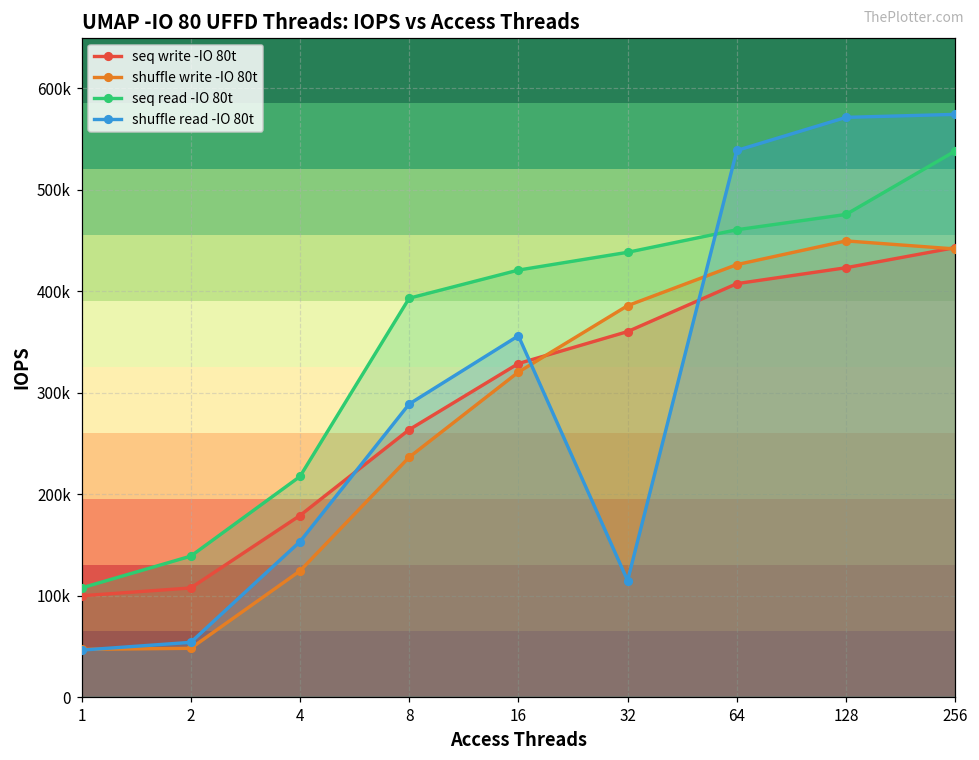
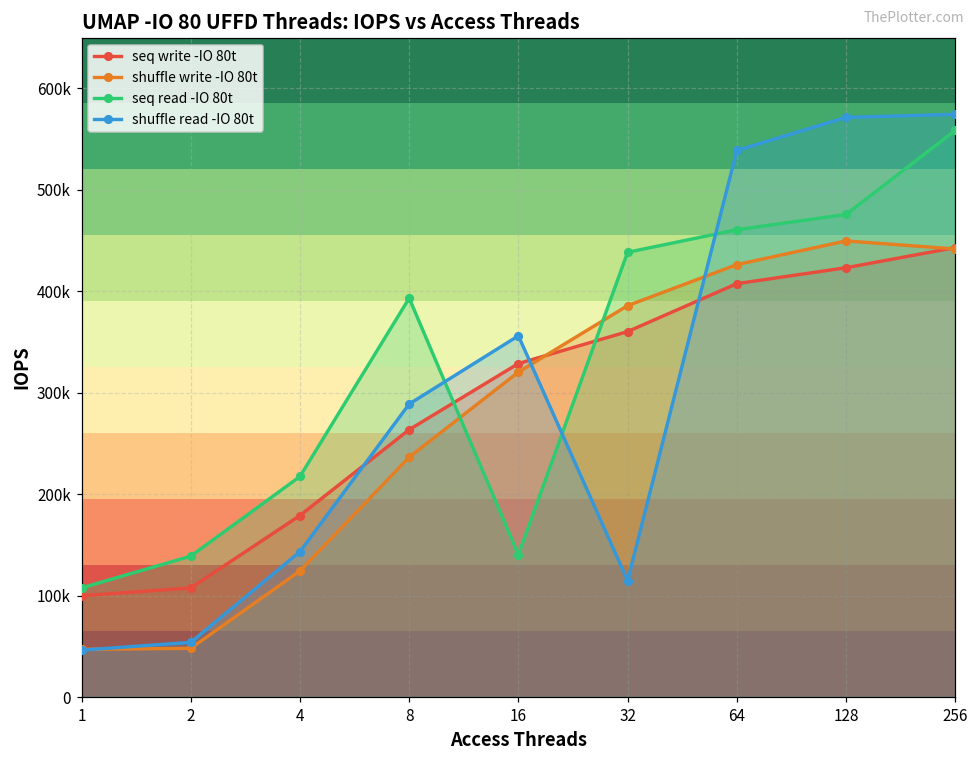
  {
    "seq read -IO 80t": {
      "1": 110000,
      "2": 140000,
      "4": 220000,
      "8": 390000,
-     "16": 420000,
+     "16": 140000,
      "32": 440000,
      "64": 460000,
      "128": 480000,
-     "256": 540000
+     "256": 560000
    },
    "shuffle read -IO 80t": {
      "2": 50000,
-     "4": 150000,
+     "4": 140000,
      "8": 290000,
      "16": 360000,
      "32": 110000,
      "64": 540000,
      "128": 570000,
      "256": 570000
    }
  }
